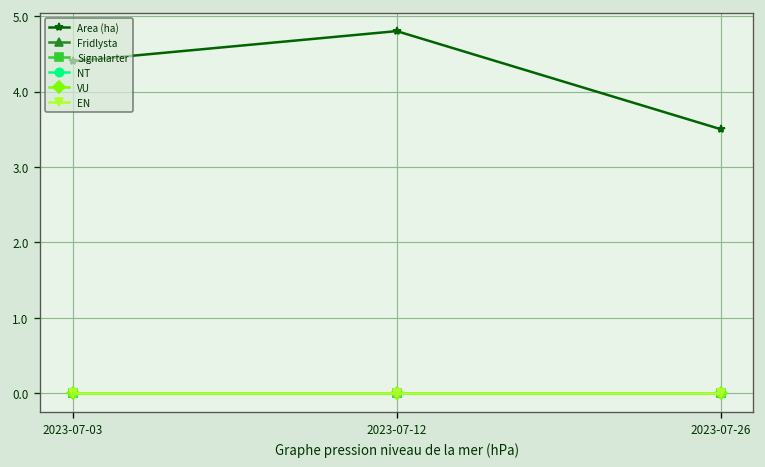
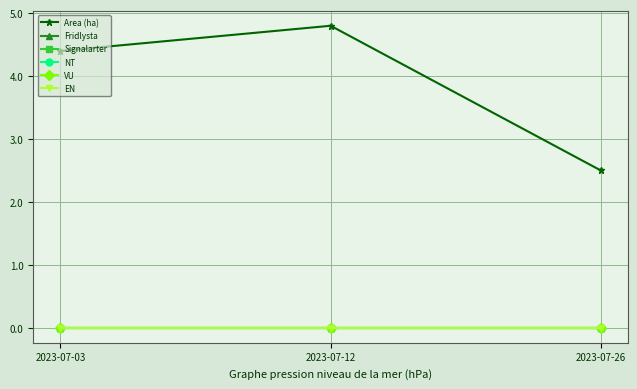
  {
    "Area (ha)": {
      "2023-07-12": 4.8,
-     "2023-07-26": 3.5
+     "2023-07-26": 2.5
    },
    "EN": {
      "2023-07-03": 0.0,
      "2023-07-12": 0.0,
      "2023-07-26": 0.0
    }
  }
